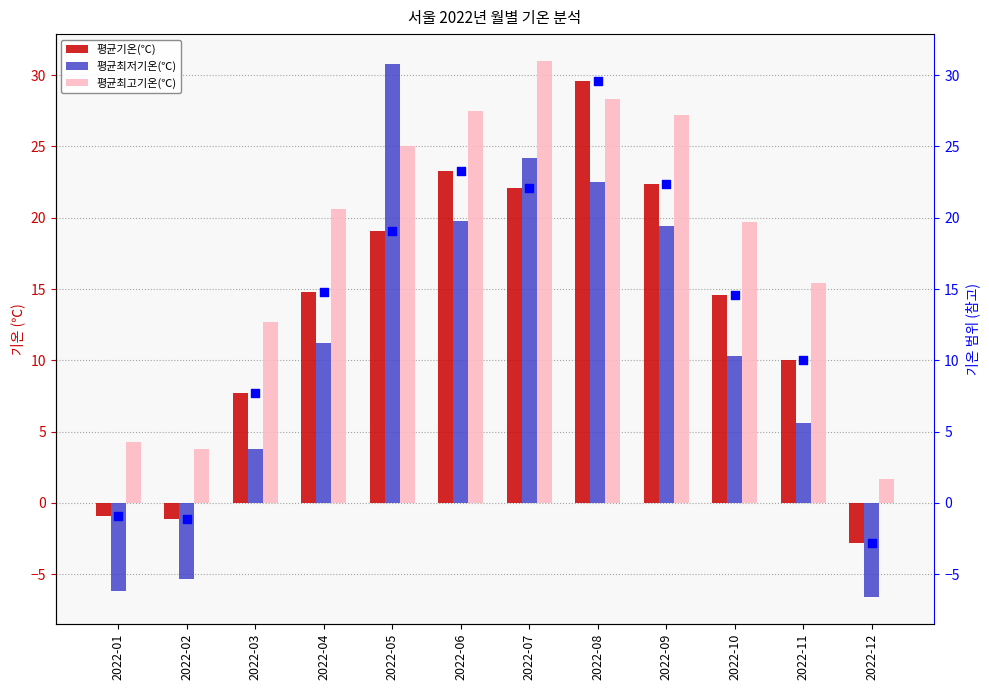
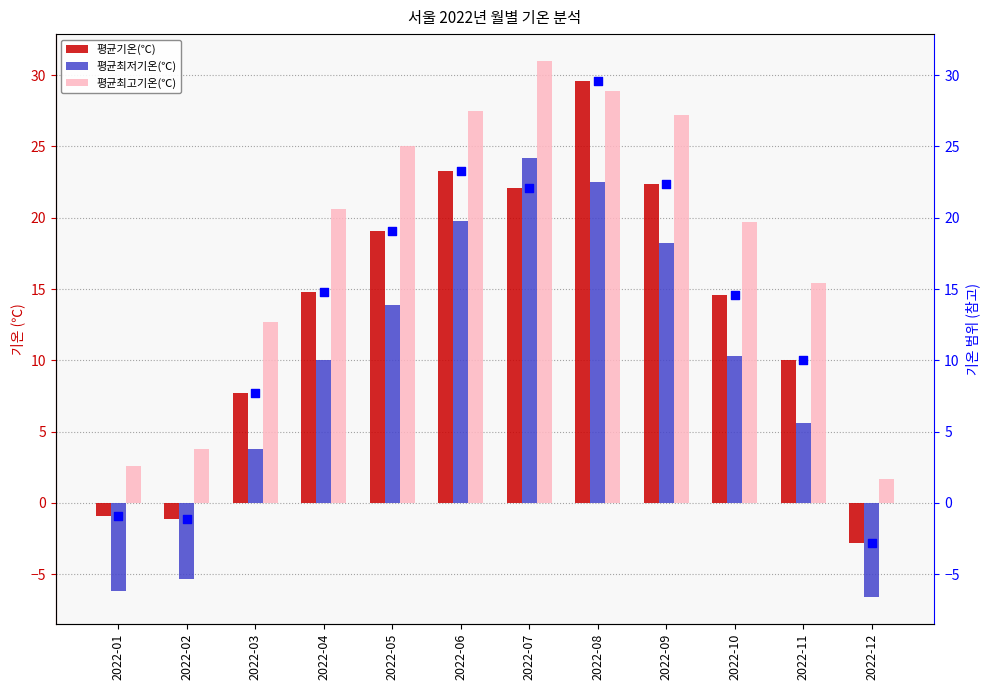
  {
    "평균기온(℃)": {
      "2022-01": -0.9,
      "2022-02": -1.1,
      "2022-03": 7.7,
      "2022-04": 14.8,
      "2022-05": 19.1,
      "2022-06": 23.3,
      "2022-07": 22.1,
      "2022-08": 29.6,
      "2022-09": 22.4,
      "2022-10": 14.6,
      "2022-11": 10.0,
      "2022-12": -2.8
    },
    "평균최저기온(℃)": {
      "2022-01": -6.2,
      "2022-02": -5.3,
      "2022-03": 3.8,
-     "2022-04": 11.2,
-     "2022-05": 30.8,
+     "2022-04": 10.0,
+     "2022-05": 13.9,
      "2022-06": 19.8,
      "2022-07": 24.2,
      "2022-08": 22.5,
-     "2022-09": 19.4,
+     "2022-09": 18.2,
      "2022-10": 10.3,
      "2022-11": 5.6,
      "2022-12": -6.6
    },
    "평균최고기온(℃)": {
-     "2022-01": 4.3,
+     "2022-01": 2.6,
      "2022-02": 3.8,
      "2022-03": 12.7,
      "2022-04": 20.6,
      "2022-05": 25.0,
      "2022-06": 27.5,
      "2022-07": 31.0,
-     "2022-08": 28.3,
+     "2022-08": 28.9,
      "2022-09": 27.2,
      "2022-10": 19.7,
      "2022-11": 15.4,
      "2022-12": 1.7
    }
  }
